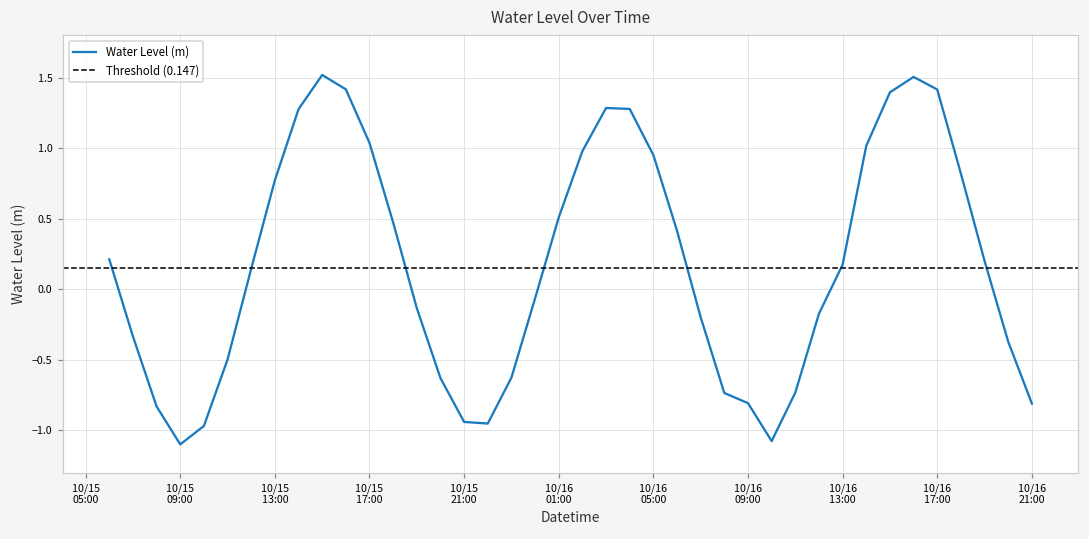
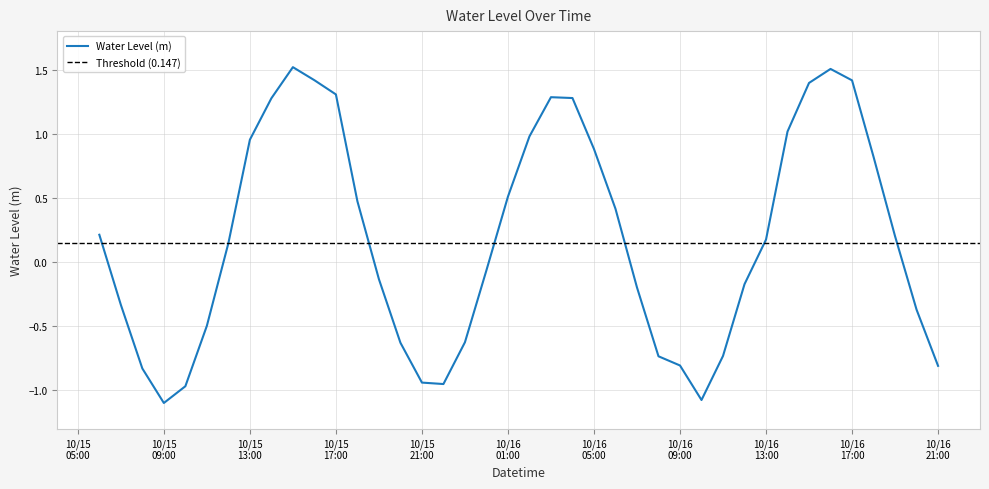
  {
    "10/15 09:00": -1.10,
-   "10/15 13:00": 0.77,
-   "10/15 17:00": 1.04,
+   "10/15 13:00": 0.95,
+   "10/15 17:00": 1.31,
    "10/15 21:00": -0.94,
    "10/16 01:00": 0.51,
-   "10/16 05:00": 0.95,
+   "10/16 05:00": 0.88,
    "10/16 09:00": -0.81,
    "10/16 13:00": 0.17,
    "10/16 17:00": 1.42,
    "10/16 21:00": -0.81
  }
